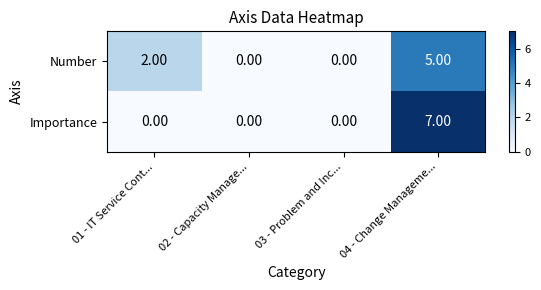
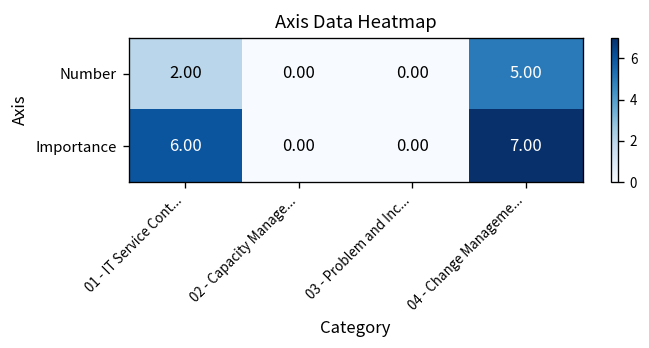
  {
    "Number": {
      "01 - IT Service Cont...": 2.00,
      "02 - Capacity Manage...": 0.00,
      "03 - Problem and Inc...": 0.00,
      "04 - Change Manageme...": 5.00
    },
    "Importance": {
-     "01 - IT Service Cont...": 0.00,
+     "01 - IT Service Cont...": 6.00,
      "02 - Capacity Manage...": 0.00,
      "03 - Problem and Inc...": 0.00,
      "04 - Change Manageme...": 7.00
    }
  }
